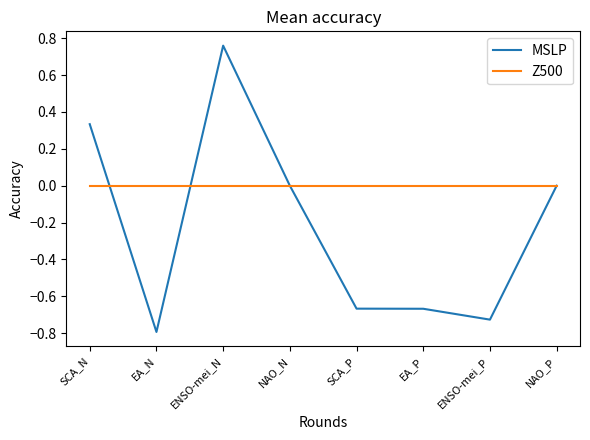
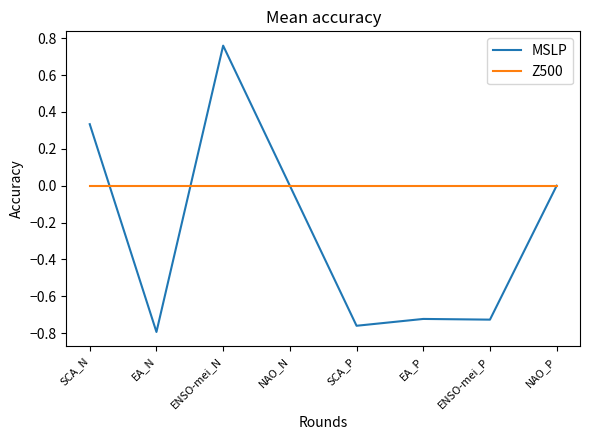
  {
    "MSLP": {
      "SCA_N": 0.33,
      "EA_N": -0.79,
      "ENSO-mei_N": 0.76,
-     "SCA_P": -0.67,
-     "EA_P": -0.67,
+     "SCA_P": -0.76,
+     "EA_P": -0.72,
      "ENSO-mei_P": -0.73
    },
    "Z500": {
      "SCA_N": 0.00,
      "EA_N": 0.00,
      "ENSO-mei_N": 0.00,
      "SCA_P": 0.00,
      "EA_P": 0.00,
      "ENSO-mei_P": 0.00
    }
  }
